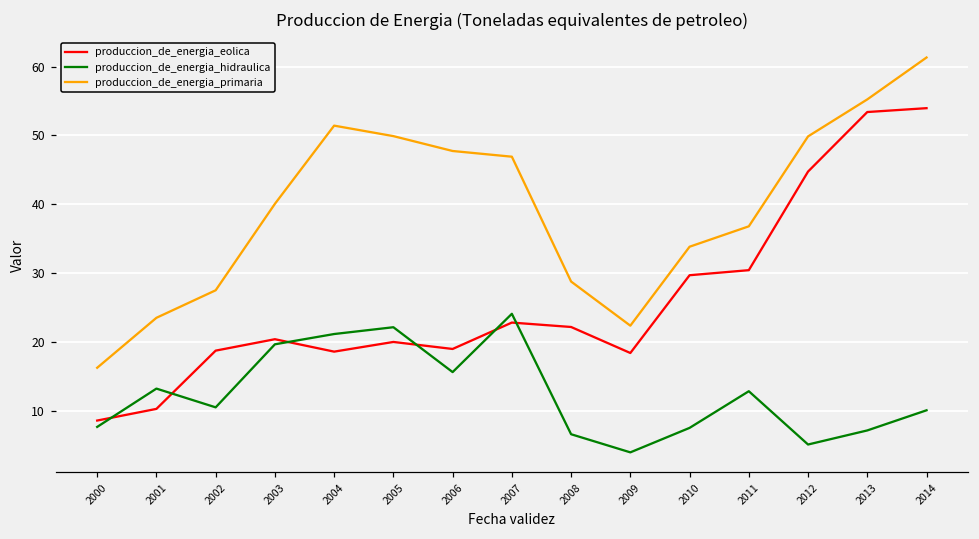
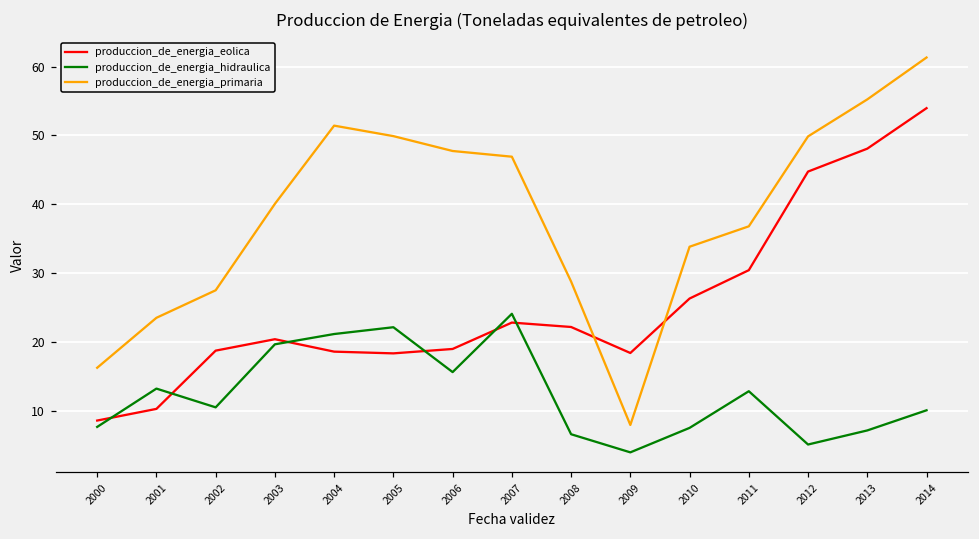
  {
    "produccion_de_energia_eolica": {
      "2000": 9,
      "2001": 10,
      "2002": 19,
      "2003": 20,
      "2004": 19,
-     "2005": 20,
+     "2005": 18,
      "2006": 19,
      "2007": 23,
      "2008": 22,
      "2009": 18,
-     "2010": 30,
+     "2010": 26,
      "2011": 30,
      "2012": 45,
-     "2013": 53,
+     "2013": 48,
      "2014": 54
    },
    "produccion_de_energia_hidraulica": {
      "2000": 8,
      "2001": 13,
      "2002": 11,
      "2003": 20,
      "2004": 21,
      "2005": 22,
      "2006": 16,
      "2007": 24,
      "2008": 7,
      "2009": 4,
      "2010": 8,
      "2011": 13,
      "2012": 5,
      "2013": 7,
      "2014": 10
    },
    "produccion_de_energia_primaria": {
      "2000": 16,
      "2001": 24,
      "2002": 28,
      "2003": 40,
      "2004": 51,
      "2005": 50,
      "2006": 48,
      "2007": 47,
      "2008": 29,
-     "2009": 22,
+     "2009": 8,
      "2010": 34,
      "2011": 37,
      "2012": 50,
      "2013": 55,
      "2014": 61
    }
  }
